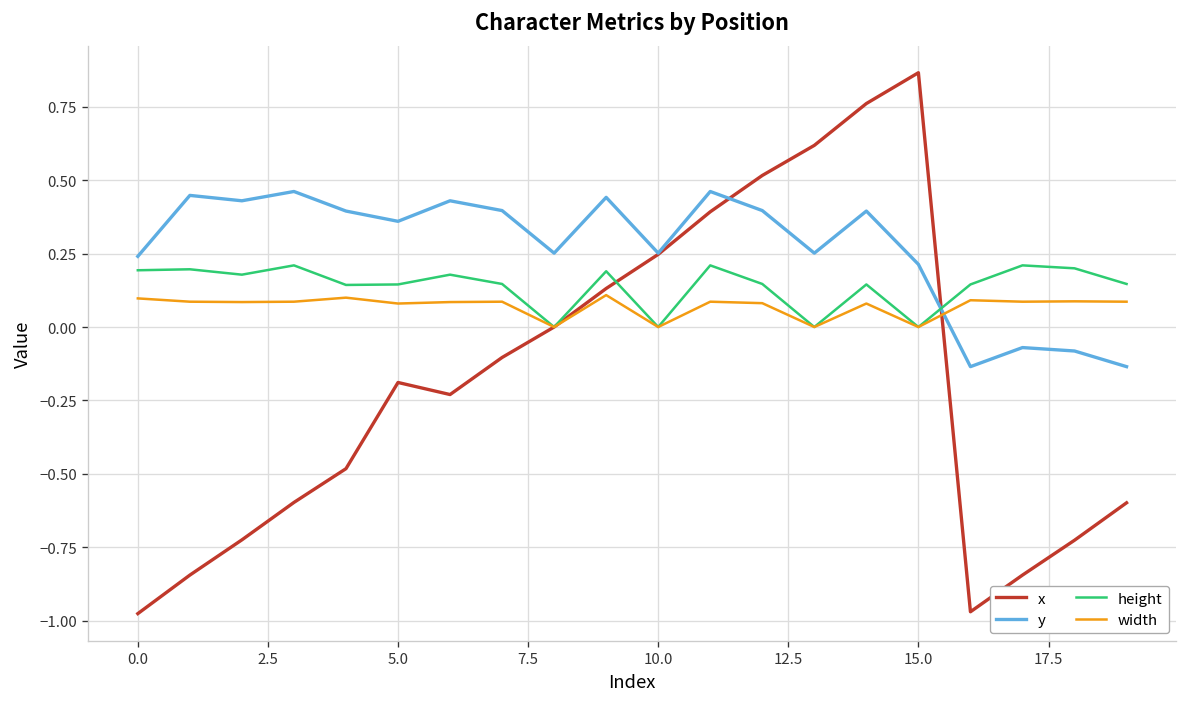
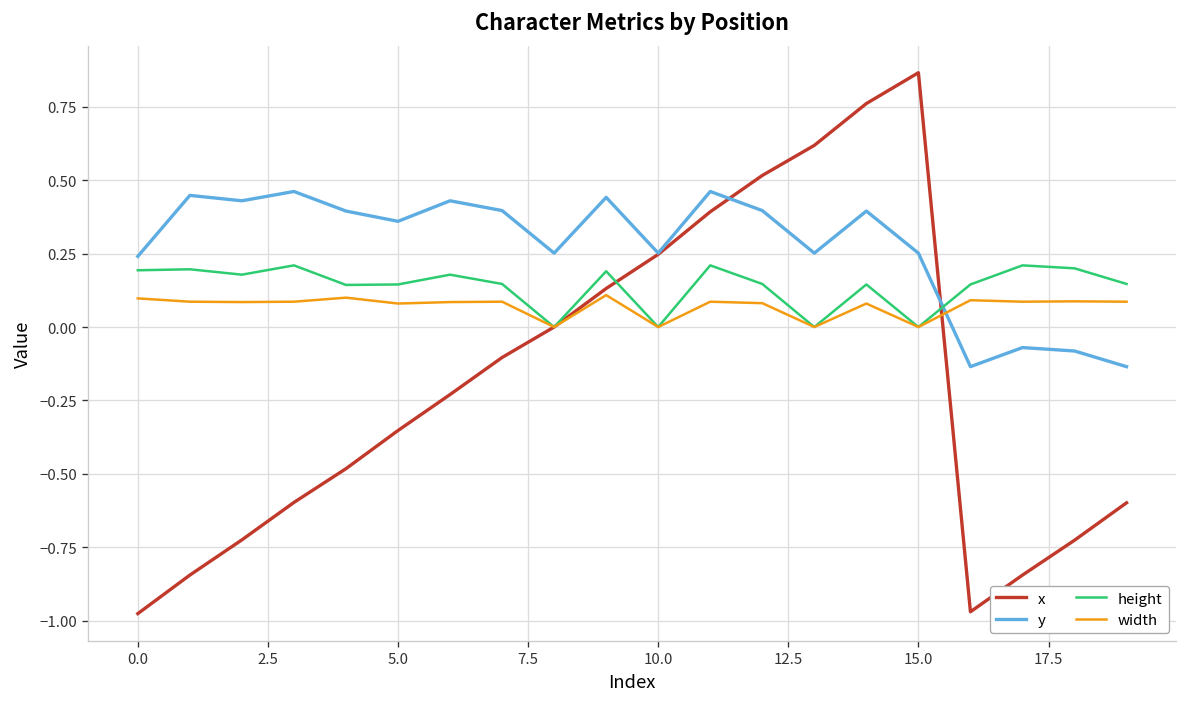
  {
    "x": {
      "0.0": -0.98,
-     "5.0": -0.19,
+     "5.0": -0.35,
      "15.0": 0.87
    },
    "y": {
      "0.0": 0.24,
      "5.0": 0.36,
-     "15.0": 0.21
+     "15.0": 0.25
    },
    "height": {
      "0.0": 0.19,
      "5.0": 0.15
    },
    "width": {
      "0.0": 0.10,
      "5.0": 0.08
    }
  }
